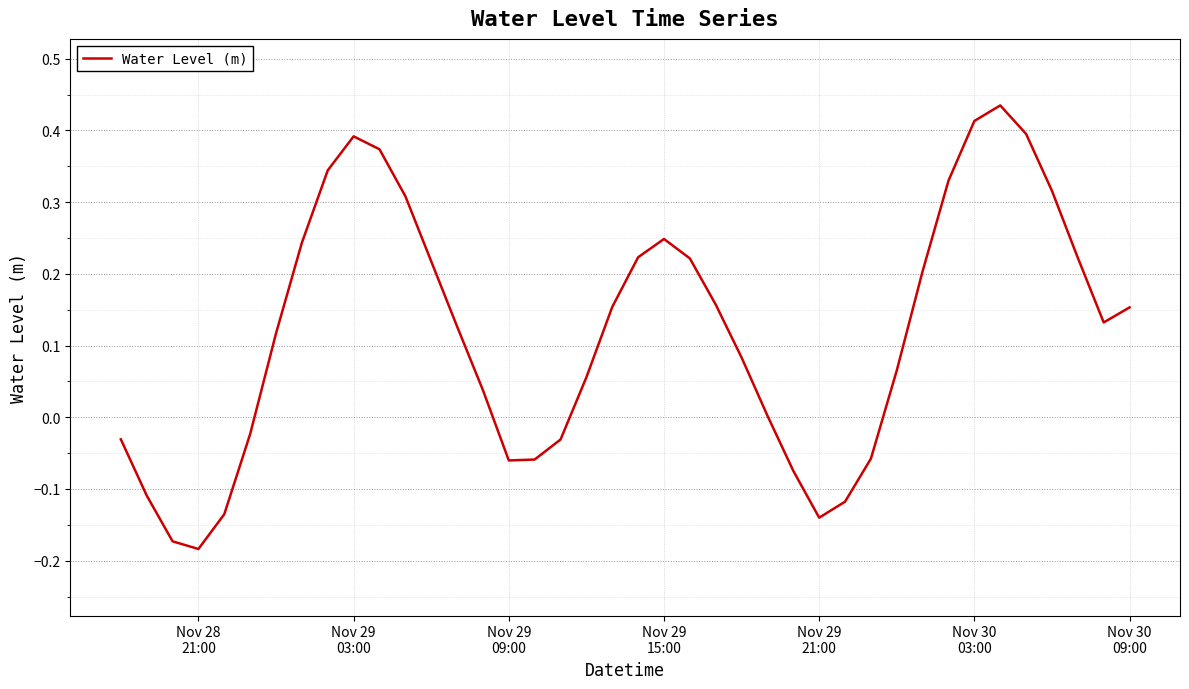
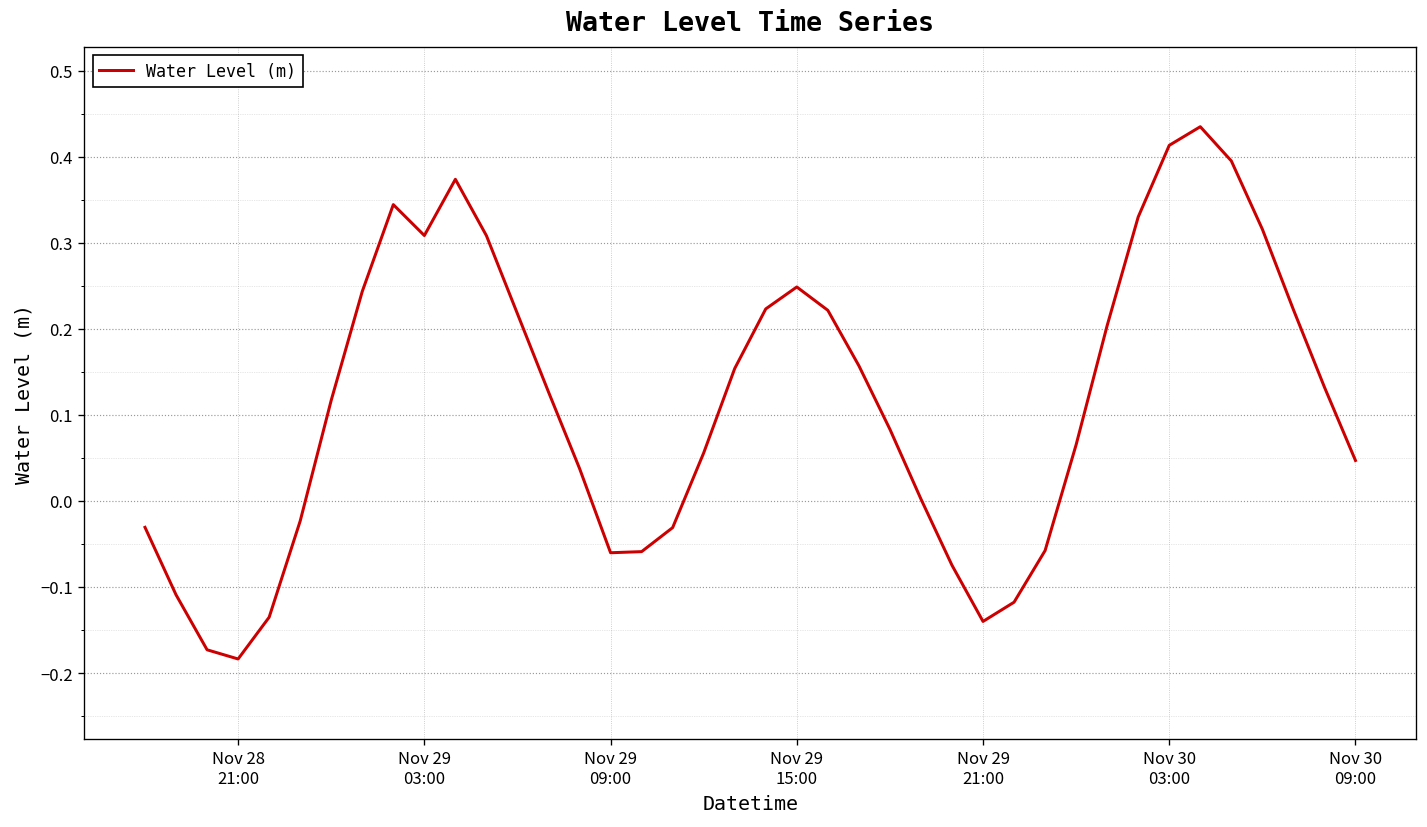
  {
    "Nov 28 21:00": -0.18,
-   "Nov 29 03:00": 0.39,
+   "Nov 29 03:00": 0.31,
    "Nov 29 09:00": -0.06,
    "Nov 29 15:00": 0.25,
    "Nov 29 21:00": -0.14,
    "Nov 30 03:00": 0.41,
-   "Nov 30 09:00": 0.15
+   "Nov 30 09:00": 0.05
  }
